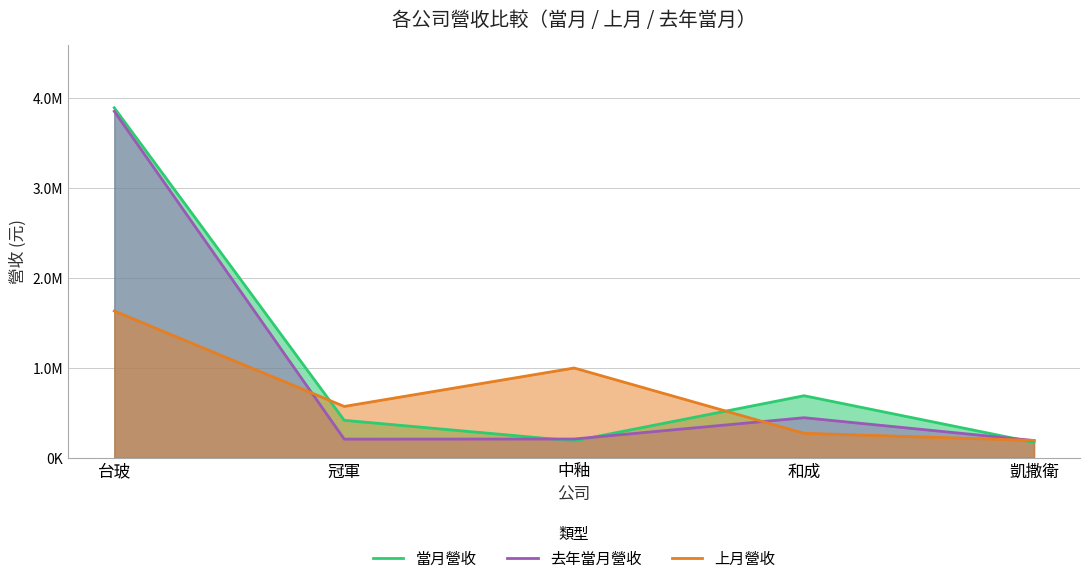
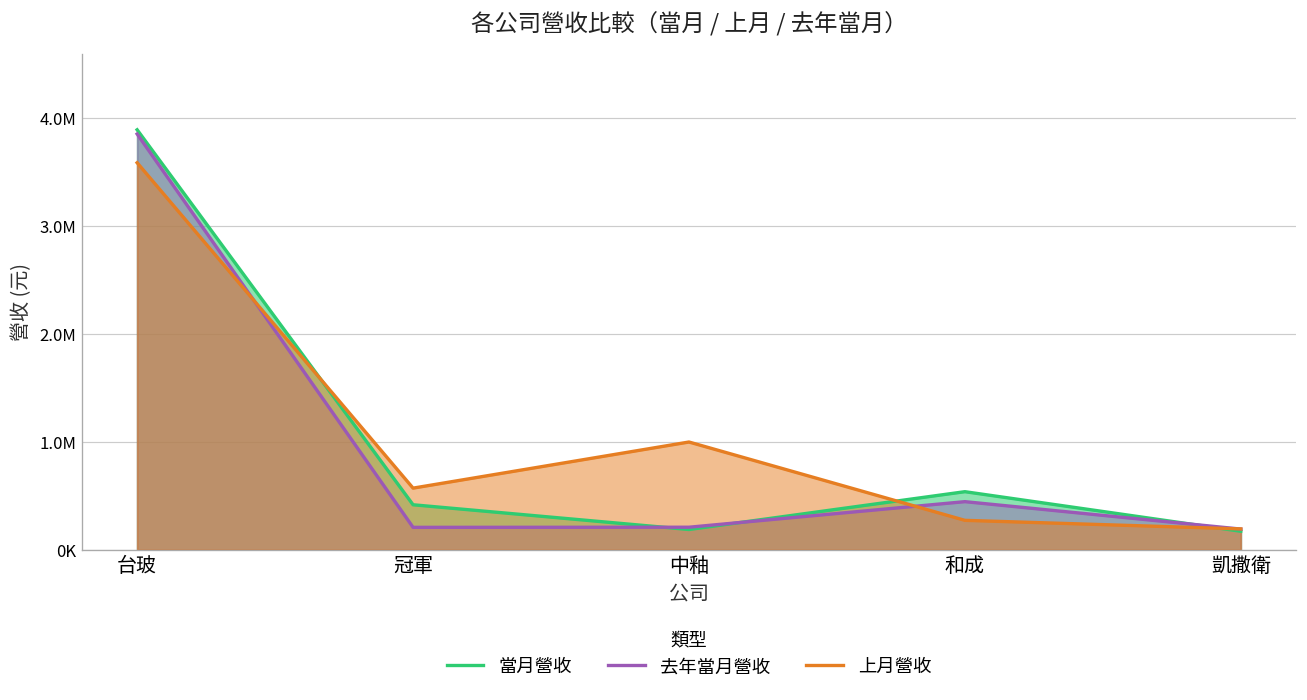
  {
    "當月營收": {
      "台玻": 3900000,
      "冠軍": 400000,
-     "和成": 700000
+     "和成": 500000
    },
    "去年當月營收": {
      "台玻": 3900000,
      "冠軍": 200000,
      "和成": 400000
    },
    "上月營收": {
-     "台玻": 1600000,
+     "台玻": 3600000,
      "冠軍": 600000,
      "中釉": 1000000,
      "和成": 300000
    }
  }
